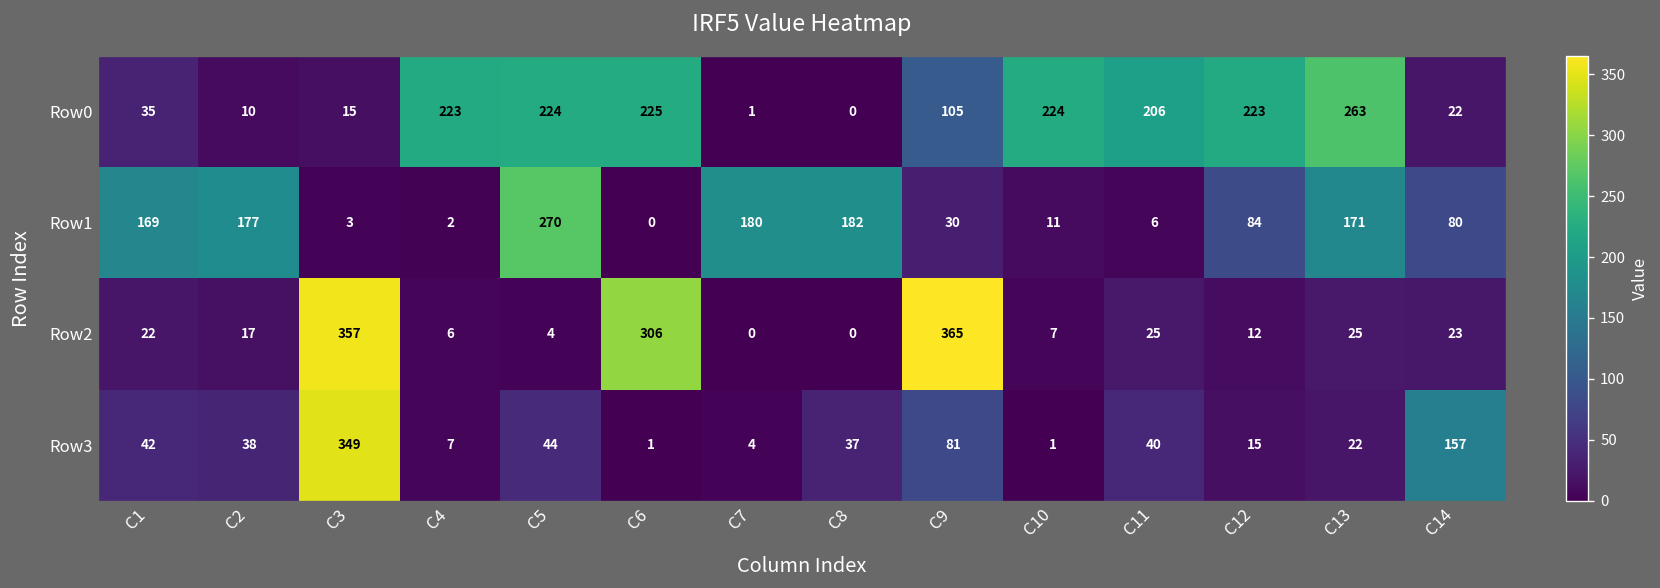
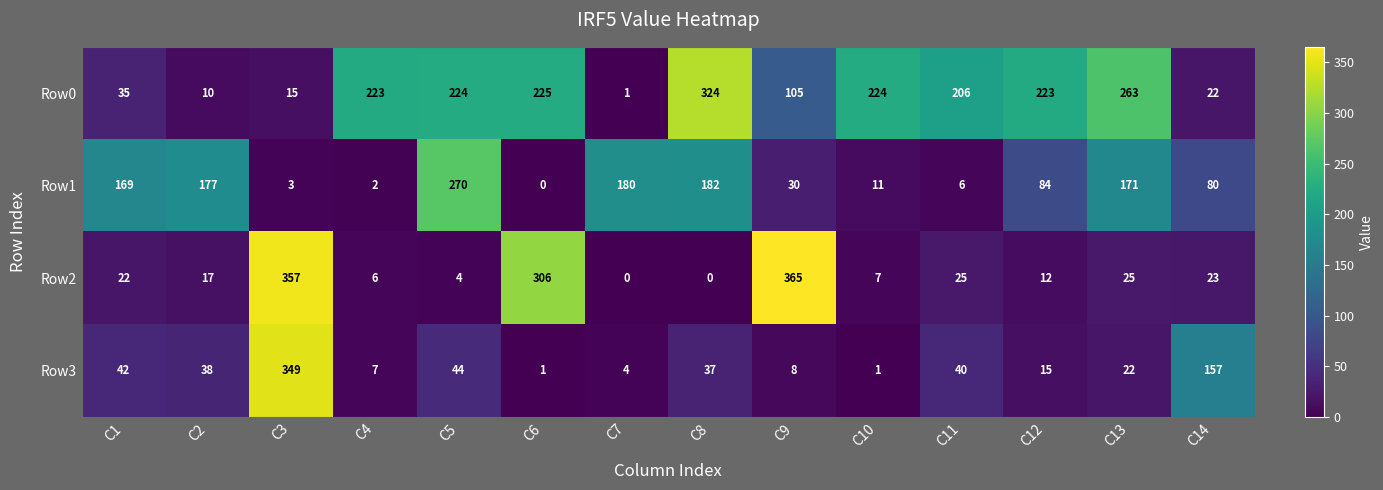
  {
    "Row0": {
      "C1": 35,
      "C2": 10,
      "C3": 15,
      "C4": 223,
      "C5": 224,
      "C6": 225,
      "C7": 1,
-     "C8": 0,
+     "C8": 324,
      "C9": 105,
      "C10": 224,
      "C11": 206,
      "C12": 223,
      "C13": 263,
      "C14": 22
    },
    "Row1": {
      "C1": 169,
      "C2": 177,
      "C3": 3,
      "C4": 2,
      "C5": 270,
      "C6": 0,
      "C7": 180,
      "C8": 182,
      "C9": 30,
      "C10": 11,
      "C11": 6,
      "C12": 84,
      "C13": 171,
      "C14": 80
    },
    "Row2": {
      "C1": 22,
      "C2": 17,
      "C3": 357,
      "C4": 6,
      "C5": 4,
      "C6": 306,
      "C7": 0,
      "C8": 0,
      "C9": 365,
      "C10": 7,
      "C11": 25,
      "C12": 12,
      "C13": 25,
      "C14": 23
    },
    "Row3": {
      "C1": 42,
      "C2": 38,
      "C3": 349,
      "C4": 7,
      "C5": 44,
      "C6": 1,
      "C7": 4,
      "C8": 37,
-     "C9": 81,
+     "C9": 8,
      "C10": 1,
      "C11": 40,
      "C12": 15,
      "C13": 22,
      "C14": 157
    }
  }
